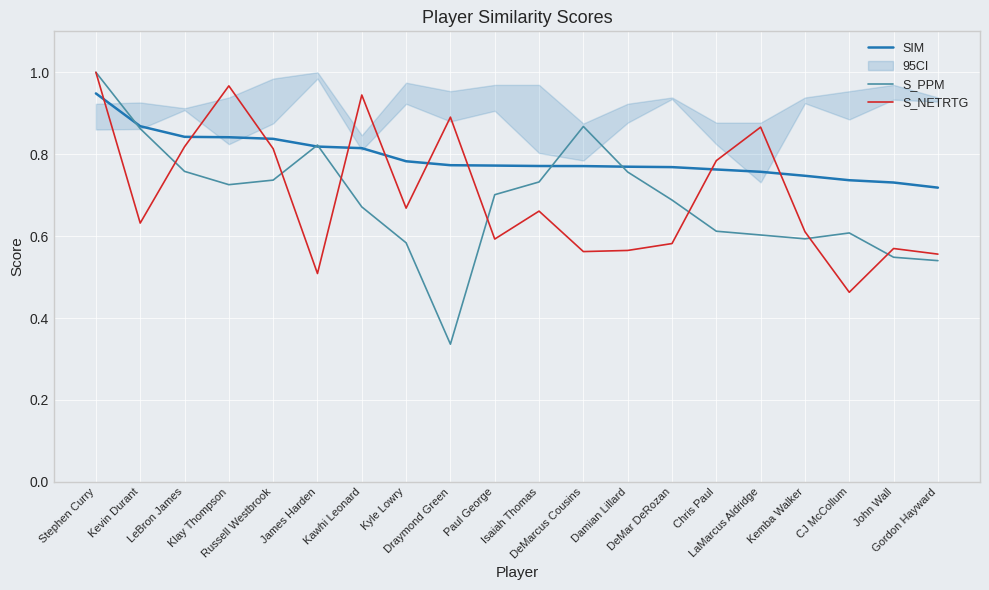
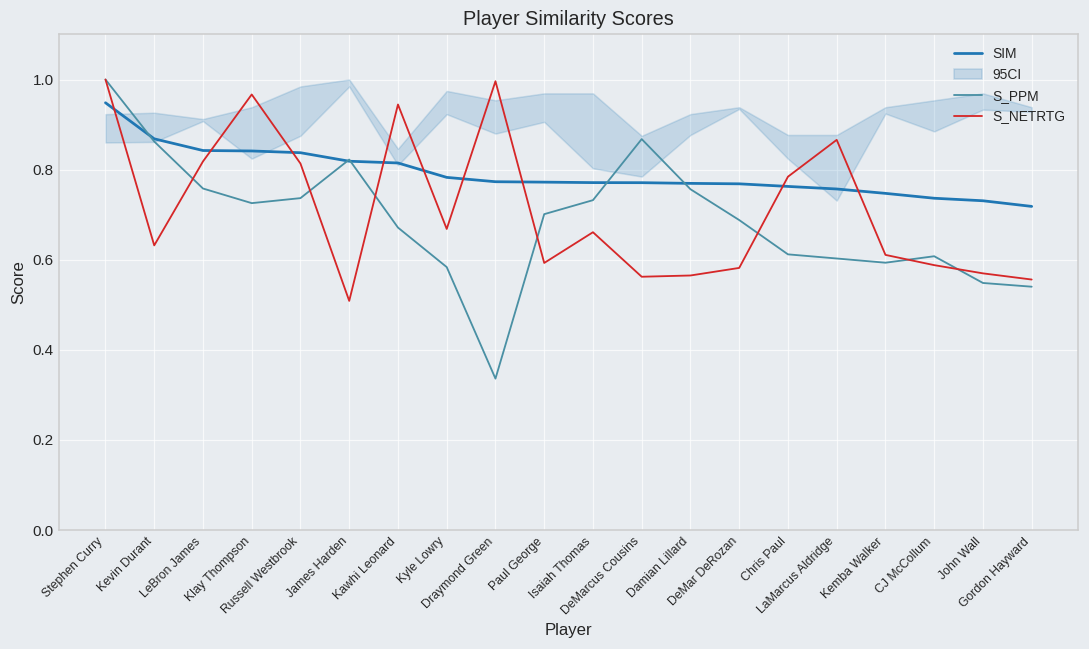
  {
    "S_NETRTG": {
      "Kevin Durant": 0.63,
      "LeBron James": 0.82,
      "Klay Thompson": 0.97,
      "Russell Westbrook": 0.81,
      "James Harden": 0.51,
      "Kawhi Leonard": 0.94,
      "Kyle Lowry": 0.67,
-     "Draymond Green": 0.89,
+     "Draymond Green": 1.00,
      "Paul George": 0.59,
      "Isaiah Thomas": 0.66,
      "DeMarcus Cousins": 0.56,
      "Damian Lillard": 0.57,
      "DeMar DeRozan": 0.58,
      "Chris Paul": 0.78,
      "LaMarcus Aldridge": 0.87,
      "Kemba Walker": 0.61,
-     "CJ McCollum": 0.46,
+     "CJ McCollum": 0.59,
      "John Wall": 0.57,
      "Gordon Hayward": 0.56
    }
  }
